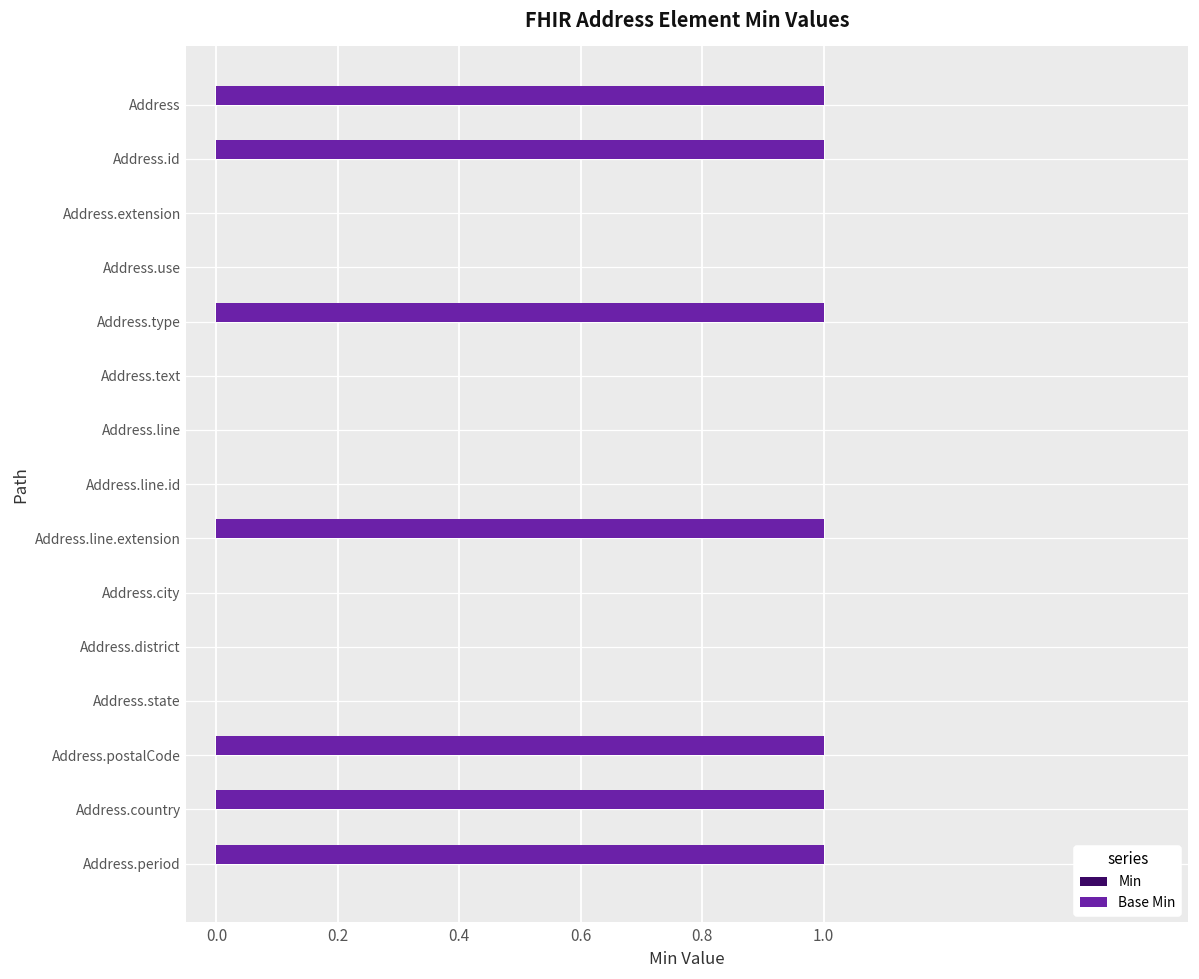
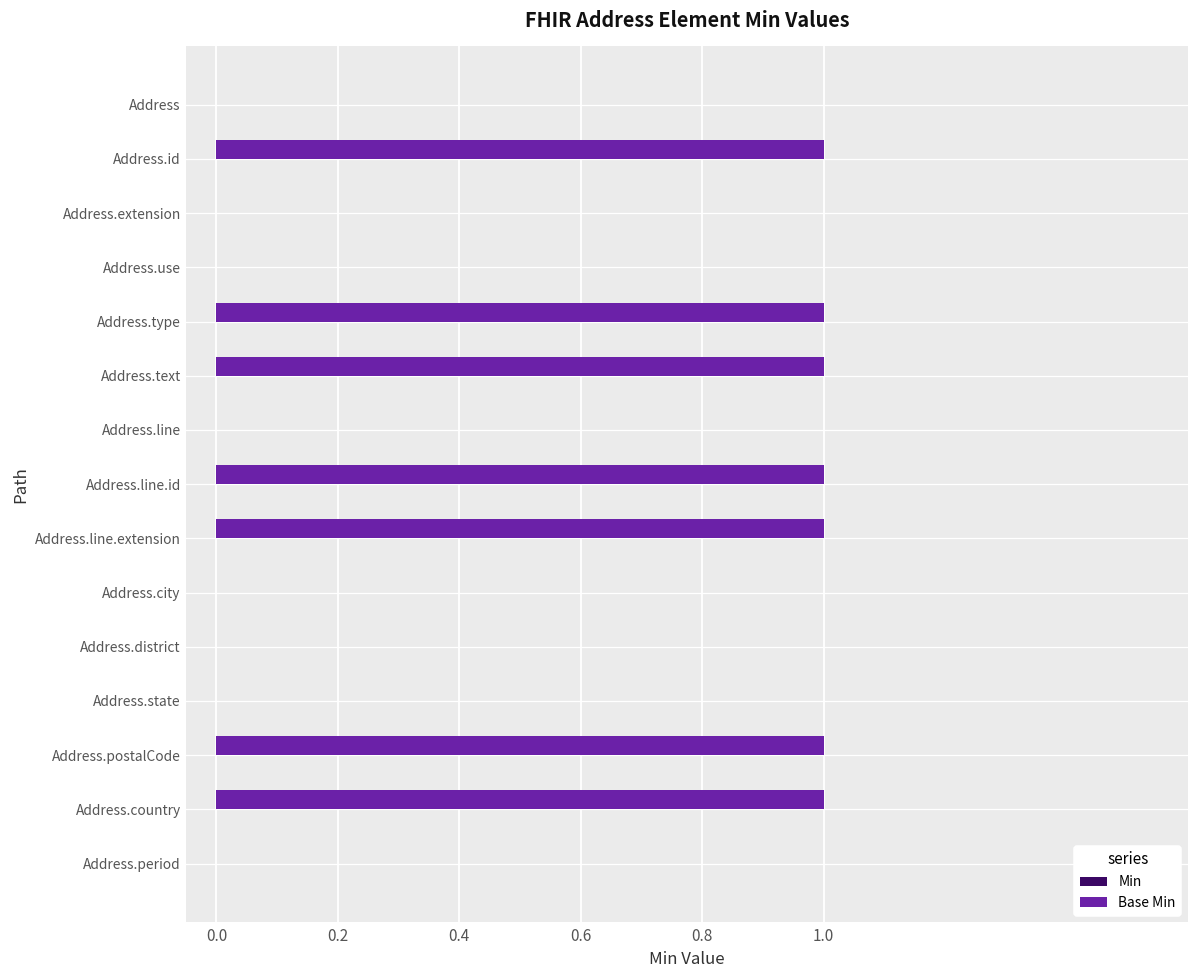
  {
    "Min": {
      "Address": 0,
      "Address.id": 0,
      "Address.extension": 0,
      "Address.use": 0,
      "Address.type": 0,
      "Address.text": 0,
      "Address.line": 0,
      "Address.line.id": 0,
      "Address.line.extension": 0,
      "Address.city": 0,
      "Address.district": 0,
      "Address.state": 0,
      "Address.postalCode": 0,
      "Address.country": 0,
      "Address.period": 0
    },
    "Base Min": {
-     "Address": 1,
+     "Address": 0,
      "Address.id": 1,
      "Address.extension": 0,
      "Address.use": 0,
      "Address.type": 1,
-     "Address.text": 0,
+     "Address.text": 1,
      "Address.line": 0,
-     "Address.line.id": 0,
+     "Address.line.id": 1,
      "Address.line.extension": 1,
      "Address.city": 0,
      "Address.district": 0,
      "Address.state": 0,
      "Address.postalCode": 1,
      "Address.country": 1,
-     "Address.period": 1
+     "Address.period": 0
    }
  }
